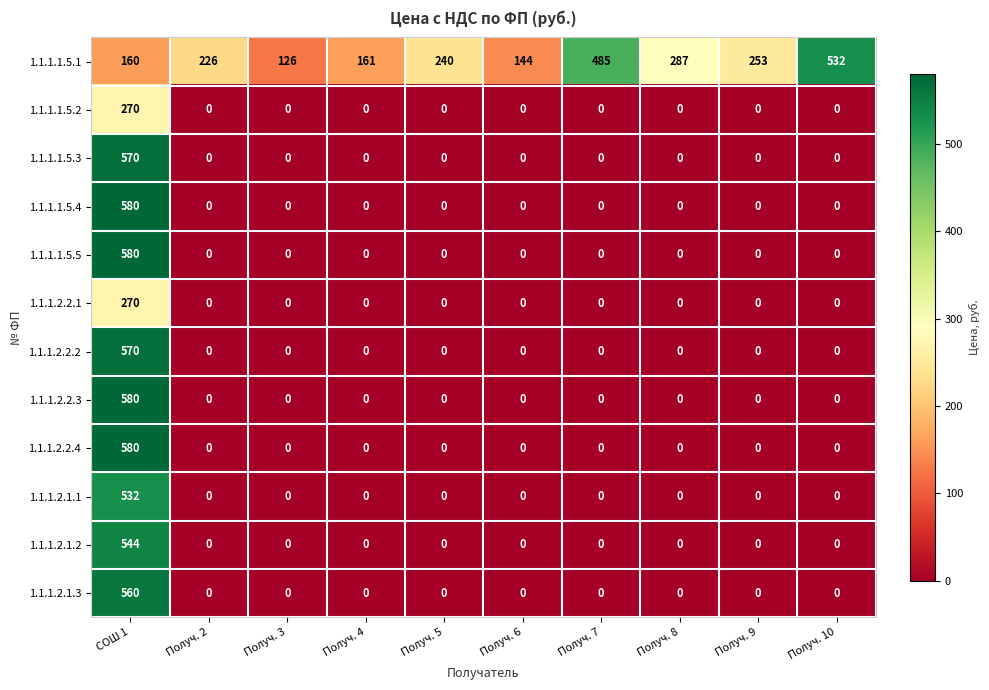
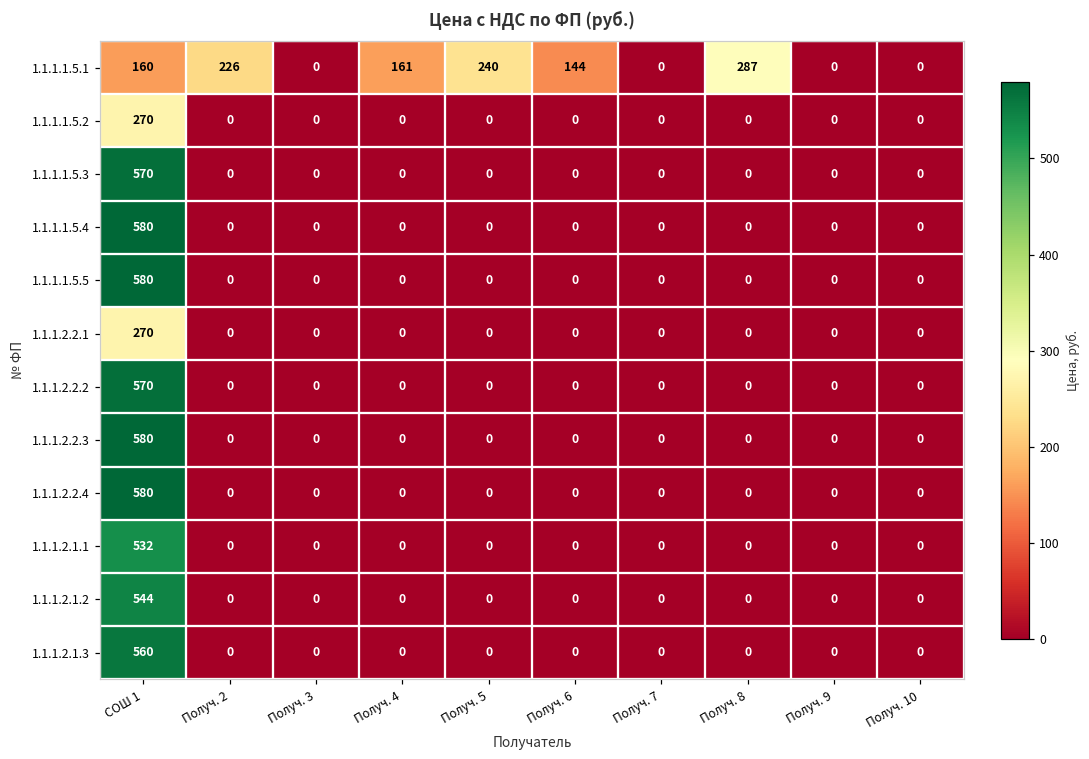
  {
    "1.1.1.1.5.1": {
      "СОШ 1": 160,
      "Получ. 2": 226,
-     "Получ. 3": 126,
+     "Получ. 3": 0,
      "Получ. 4": 161,
      "Получ. 5": 240,
      "Получ. 6": 144,
-     "Получ. 7": 485,
+     "Получ. 7": 0,
      "Получ. 8": 287,
-     "Получ. 9": 253,
-     "Получ. 10": 532
+     "Получ. 9": 0,
+     "Получ. 10": 0
    },
    "1.1.1.1.5.2": {
      "СОШ 1": 270,
      "Получ. 2": 0,
      "Получ. 3": 0,
      "Получ. 4": 0,
      "Получ. 5": 0,
      "Получ. 6": 0,
      "Получ. 7": 0,
      "Получ. 8": 0,
      "Получ. 9": 0,
      "Получ. 10": 0
    },
    "1.1.1.1.5.3": {
      "СОШ 1": 570,
      "Получ. 2": 0,
      "Получ. 3": 0,
      "Получ. 4": 0,
      "Получ. 5": 0,
      "Получ. 6": 0,
      "Получ. 7": 0,
      "Получ. 8": 0,
      "Получ. 9": 0,
      "Получ. 10": 0
    },
    "1.1.1.1.5.4": {
      "СОШ 1": 580,
      "Получ. 2": 0,
      "Получ. 3": 0,
      "Получ. 4": 0,
      "Получ. 5": 0,
      "Получ. 6": 0,
      "Получ. 7": 0,
      "Получ. 8": 0,
      "Получ. 9": 0,
      "Получ. 10": 0
    },
    "1.1.1.1.5.5": {
      "СОШ 1": 580,
      "Получ. 2": 0,
      "Получ. 3": 0,
      "Получ. 4": 0,
      "Получ. 5": 0,
      "Получ. 6": 0,
      "Получ. 7": 0,
      "Получ. 8": 0,
      "Получ. 9": 0,
      "Получ. 10": 0
    },
    "1.1.1.2.2.1": {
      "СОШ 1": 270,
      "Получ. 2": 0,
      "Получ. 3": 0,
      "Получ. 4": 0,
      "Получ. 5": 0,
      "Получ. 6": 0,
      "Получ. 7": 0,
      "Получ. 8": 0,
      "Получ. 9": 0,
      "Получ. 10": 0
    },
    "1.1.1.2.2.2": {
      "СОШ 1": 570,
      "Получ. 2": 0,
      "Получ. 3": 0,
      "Получ. 4": 0,
      "Получ. 5": 0,
      "Получ. 6": 0,
      "Получ. 7": 0,
      "Получ. 8": 0,
      "Получ. 9": 0,
      "Получ. 10": 0
    },
    "1.1.1.2.2.3": {
      "СОШ 1": 580,
      "Получ. 2": 0,
      "Получ. 3": 0,
      "Получ. 4": 0,
      "Получ. 5": 0,
      "Получ. 6": 0,
      "Получ. 7": 0,
      "Получ. 8": 0,
      "Получ. 9": 0,
      "Получ. 10": 0
    },
    "1.1.1.2.2.4": {
      "СОШ 1": 580,
      "Получ. 2": 0,
      "Получ. 3": 0,
      "Получ. 4": 0,
      "Получ. 5": 0,
      "Получ. 6": 0,
      "Получ. 7": 0,
      "Получ. 8": 0,
      "Получ. 9": 0,
      "Получ. 10": 0
    },
    "1.1.1.2.1.1": {
      "СОШ 1": 532,
      "Получ. 2": 0,
      "Получ. 3": 0,
      "Получ. 4": 0,
      "Получ. 5": 0,
      "Получ. 6": 0,
      "Получ. 7": 0,
      "Получ. 8": 0,
      "Получ. 9": 0,
      "Получ. 10": 0
    },
    "1.1.1.2.1.2": {
      "СОШ 1": 544,
      "Получ. 2": 0,
      "Получ. 3": 0,
      "Получ. 4": 0,
      "Получ. 5": 0,
      "Получ. 6": 0,
      "Получ. 7": 0,
      "Получ. 8": 0,
      "Получ. 9": 0,
      "Получ. 10": 0
    },
    "1.1.1.2.1.3": {
      "СОШ 1": 560,
      "Получ. 2": 0,
      "Получ. 3": 0,
      "Получ. 4": 0,
      "Получ. 5": 0,
      "Получ. 6": 0,
      "Получ. 7": 0,
      "Получ. 8": 0,
      "Получ. 9": 0,
      "Получ. 10": 0
    }
  }
